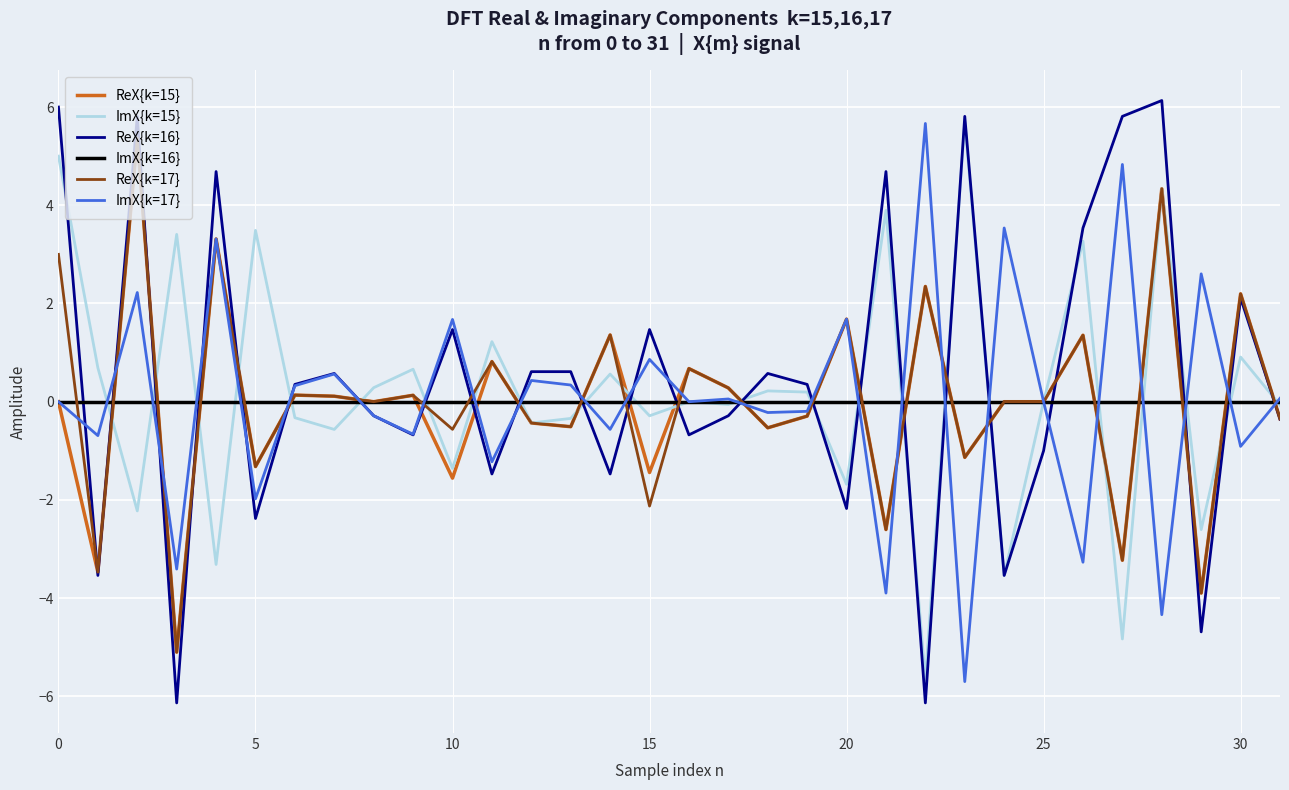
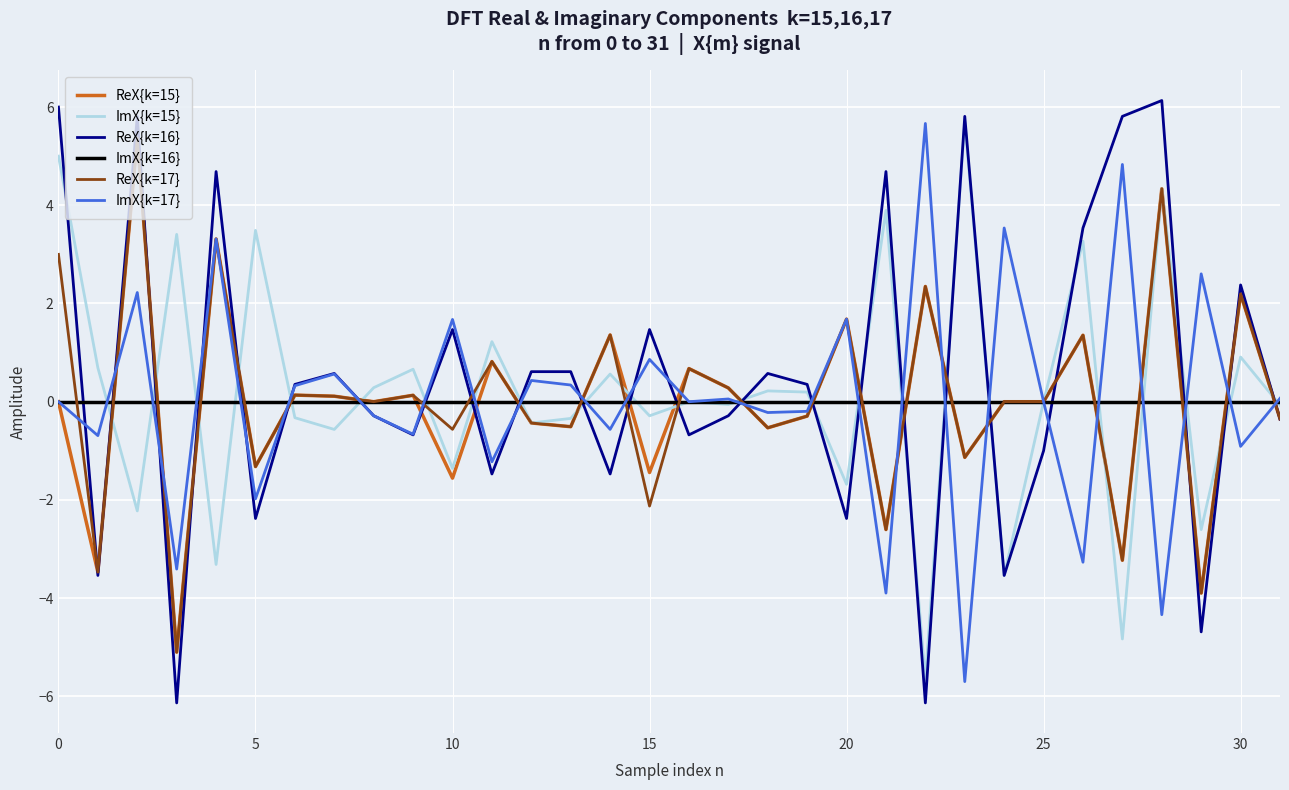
  {
    "ReX{k=15}": {
      "10": -1.6,
      "15": -1.4
    },
    "ImX{k=15}": {
      "0": 5.0,
      "5": 3.5,
      "10": -1.4,
      "15": -0.3,
      "20": -1.7,
      "30": 0.9
    },
    "ReX{k=16}": {
      "0": 6.0,
      "5": -2.4,
      "10": 1.5,
      "15": 1.5,
-     "20": -2.2,
+     "20": -2.4,
      "25": -1.0,
-     "30": 2.1
+     "30": 2.4
    },
    "ImX{k=16}": {
      "5": 0.0,
      "10": 0.0,
      "15": 0.0,
      "20": 0.0,
      "30": 0.0
    },
    "ReX{k=17}": {
      "0": 3.0,
      "10": -0.6,
      "15": -2.1
    },
    "ImX{k=17}": {
      "5": -2.0,
      "10": 1.7,
      "15": 0.9,
      "30": -0.9
    }
  }
